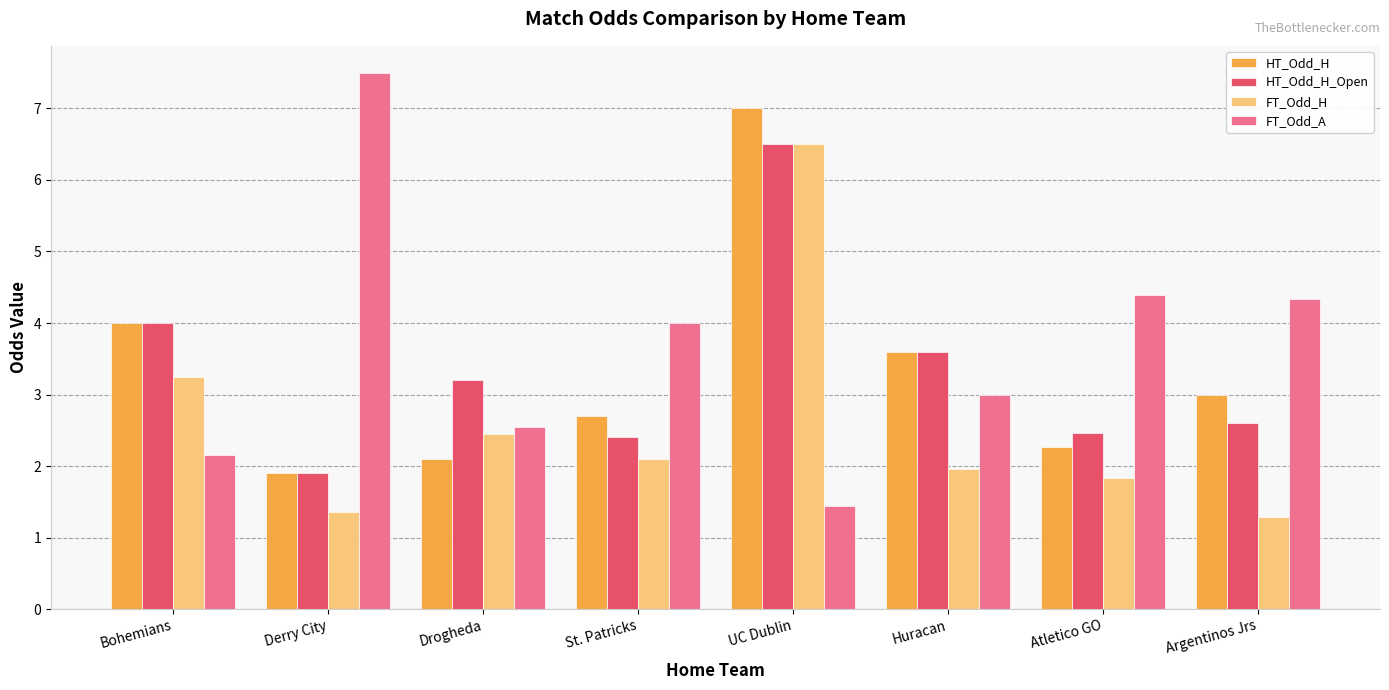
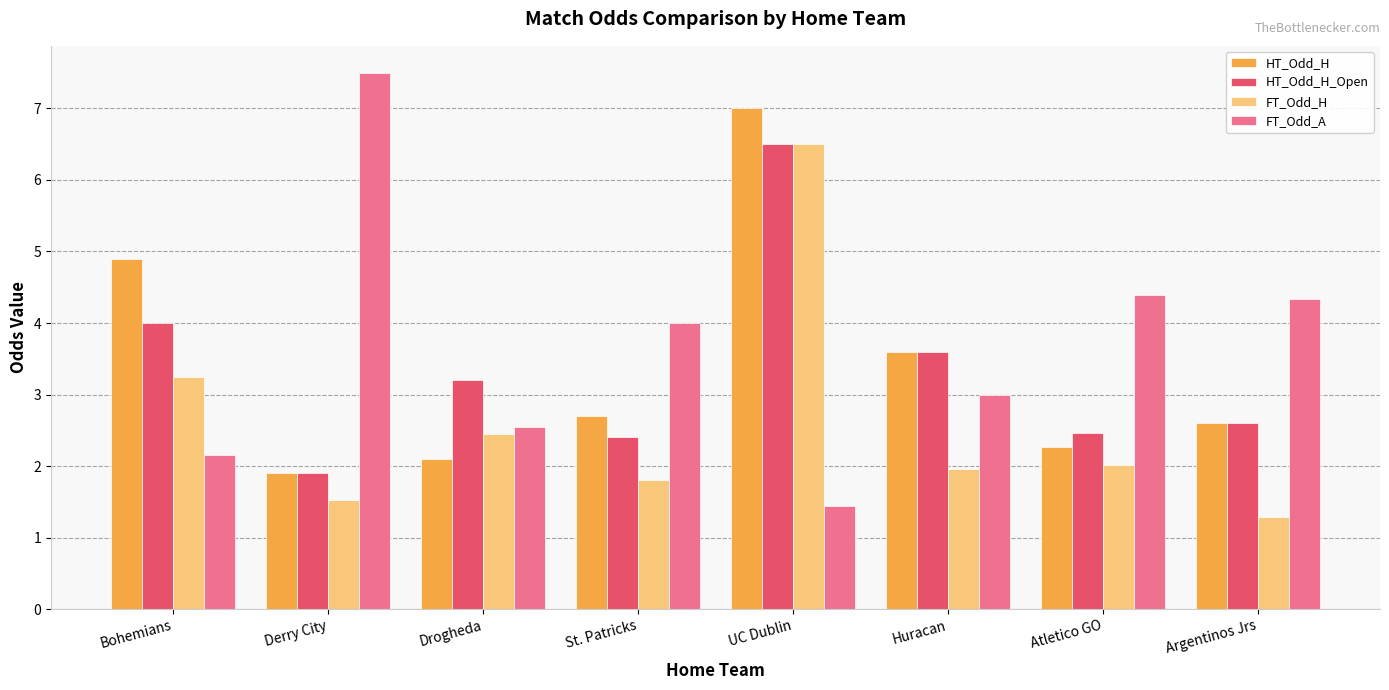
  {
    "HT_Odd_H": {
-     "Bohemians": 4.0,
+     "Bohemians": 4.9,
      "Derry City": 1.9,
      "Drogheda": 2.1,
      "St. Patricks": 2.7,
      "UC Dublin": 7.0,
      "Huracan": 3.6,
      "Atletico GO": 2.3,
-     "Argentinos Jrs": 3.0
+     "Argentinos Jrs": 2.6
    },
    "FT_Odd_H": {
      "Bohemians": 3.3,
-     "Derry City": 1.4,
+     "Derry City": 1.5,
      "Drogheda": 2.5,
-     "St. Patricks": 2.1,
+     "St. Patricks": 1.8,
      "UC Dublin": 6.5,
      "Huracan": 2.0,
-     "Atletico GO": 1.8,
+     "Atletico GO": 2.0,
      "Argentinos Jrs": 1.3
    }
  }
